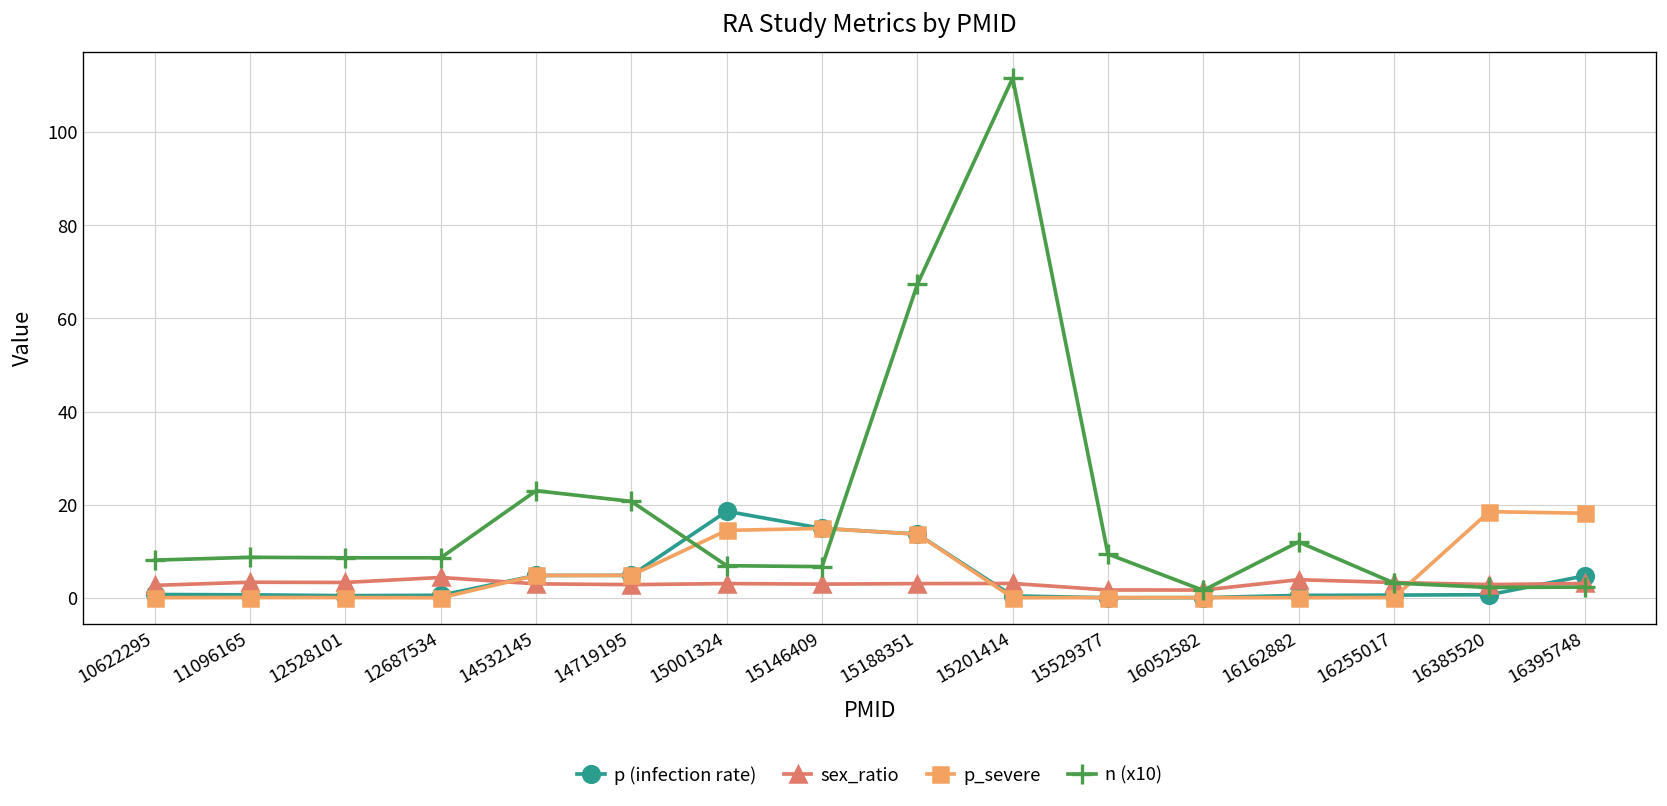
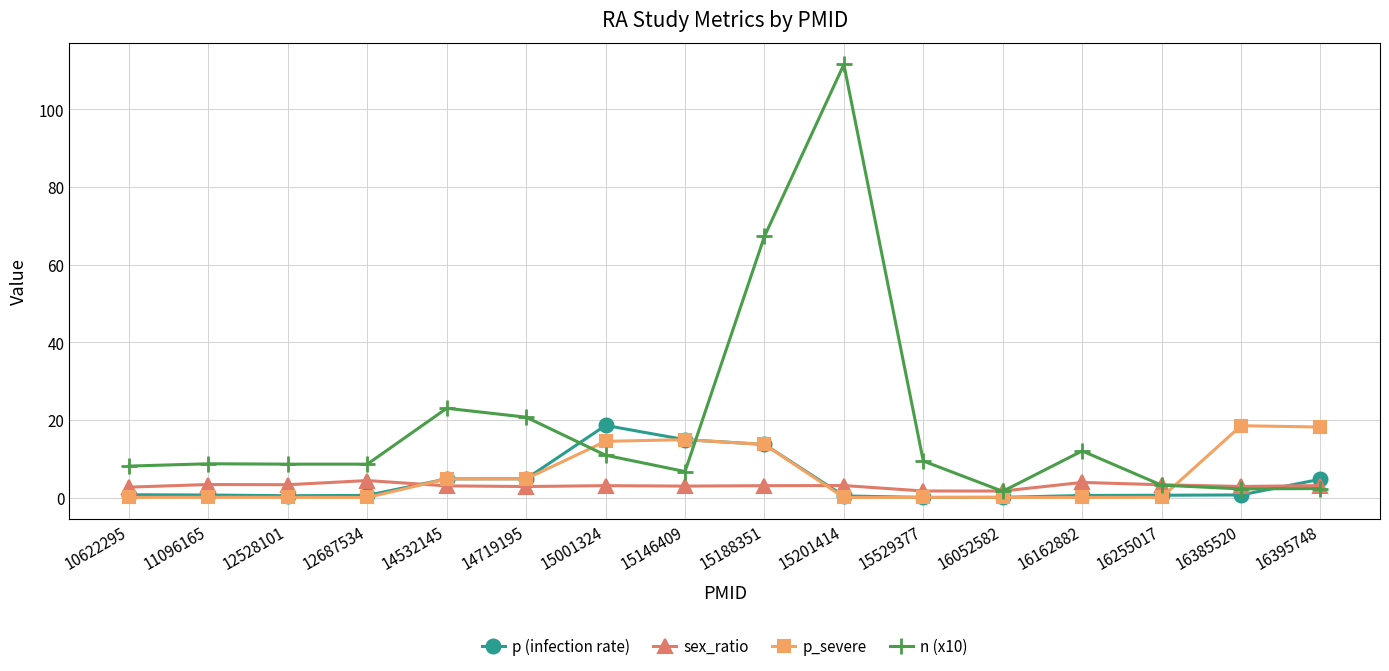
  {
    "p (infection rate)": {
      "10622295": 1,
      "15001324": 19,
      "16385520": 1,
      "16395748": 5
    },
    "n (x10)": {
      "10622295": 8,
      "11096165": 9,
      "12528101": 9,
      "12687534": 9,
      "14532145": 23,
      "14719195": 21,
-     "15001324": 7,
+     "15001324": 11,
      "15146409": 7,
      "15188351": 67,
      "15201414": 112,
      "15529377": 9,
      "16162882": 12,
      "16395748": 2
    }
  }
